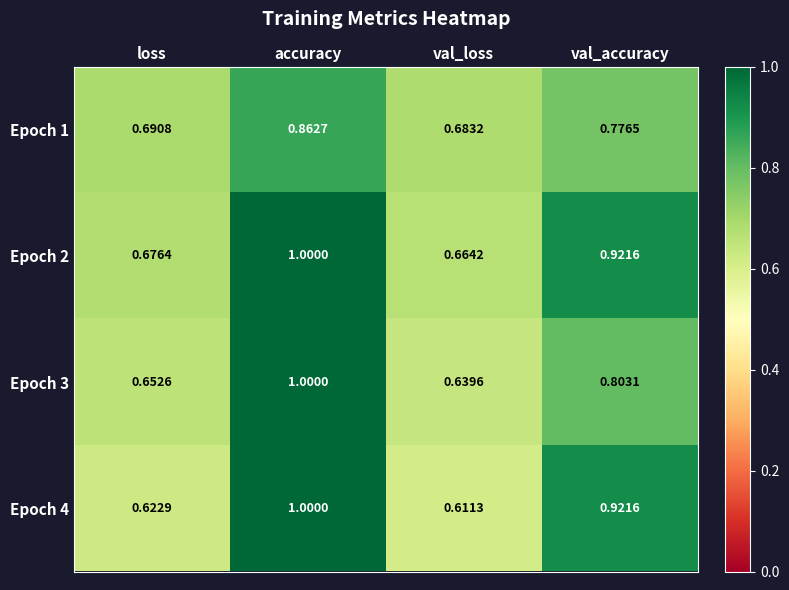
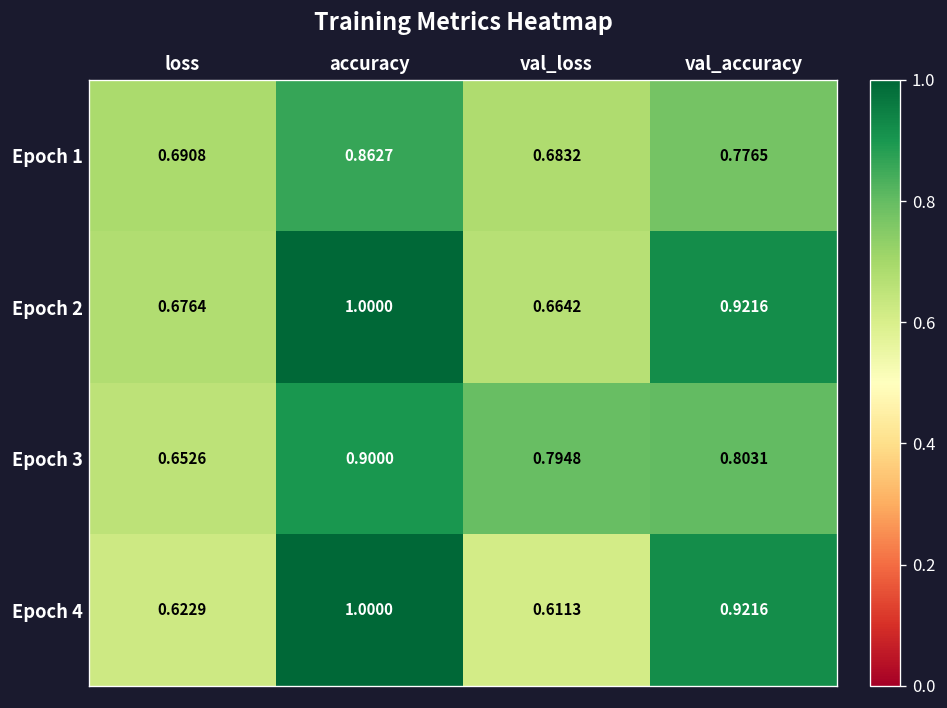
  {
    "Epoch 1": {
      "loss": 0.6908,
      "accuracy": 0.8627,
      "val_loss": 0.6832,
      "val_accuracy": 0.7765
    },
    "Epoch 2": {
      "loss": 0.6764,
      "accuracy": 1.0000,
      "val_loss": 0.6642,
      "val_accuracy": 0.9216
    },
    "Epoch 3": {
      "loss": 0.6526,
-     "accuracy": 1.0000,
-     "val_loss": 0.6396,
+     "accuracy": 0.9000,
+     "val_loss": 0.7948,
      "val_accuracy": 0.8031
    },
    "Epoch 4": {
      "loss": 0.6229,
      "accuracy": 1.0000,
      "val_loss": 0.6113,
      "val_accuracy": 0.9216
    }
  }
